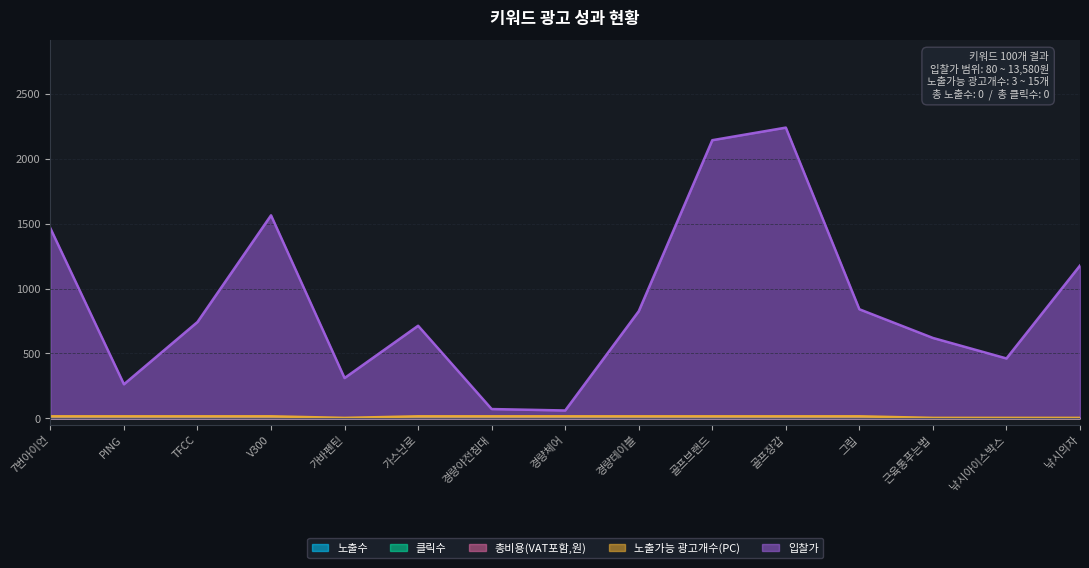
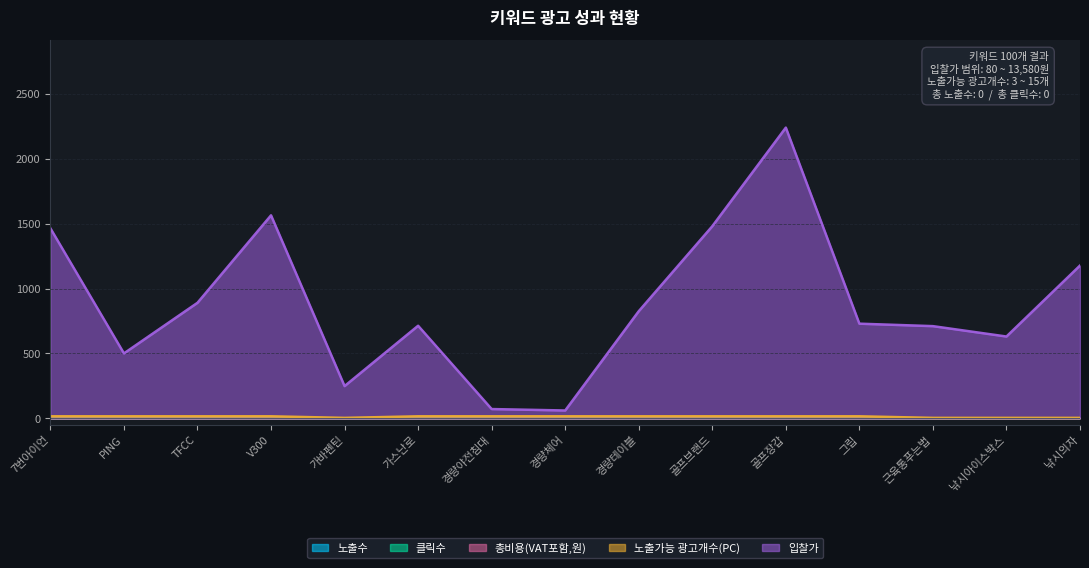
  {
    "입찰가": {
      "7번아이언": 1460,
-     "PING": 260,
-     "TFCC": 740,
+     "PING": 500,
+     "TFCC": 890,
      "V300": 1560,
-     "가바펜틴": 310,
+     "가바펜틴": 250,
      "가스난로": 710,
      "경량야전침대": 70,
      "경량체어": 60,
      "경량테이블": 830,
-     "골프브랜드": 2140,
+     "골프브랜드": 1480,
      "골프장갑": 2240,
-     "그립": 840,
-     "근육통푸는법": 620,
-     "낚시아이스박스": 460,
+     "그립": 730,
+     "근육통푸는법": 710,
+     "낚시아이스박스": 630,
      "낚시의자": 1180
    }
  }
